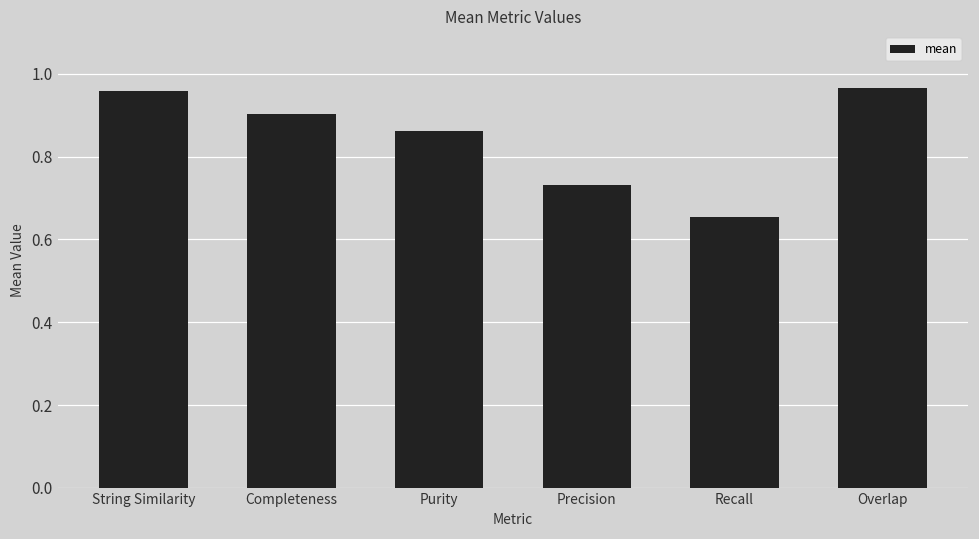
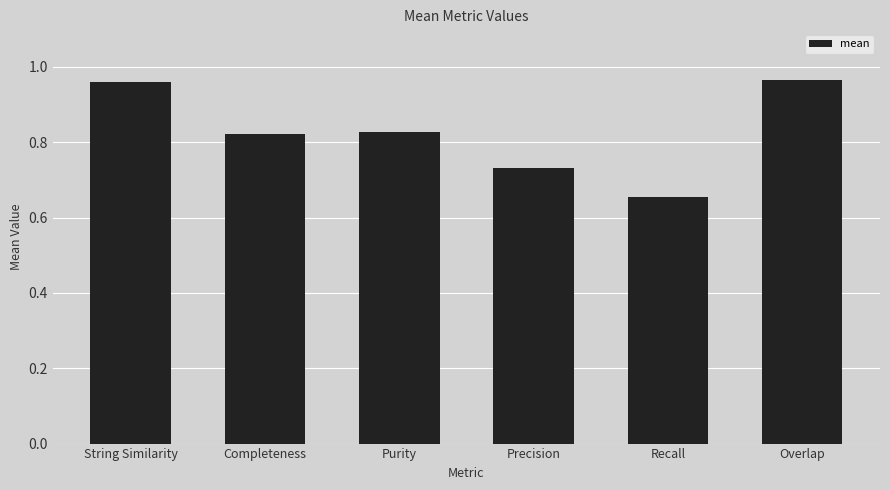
  {
    "String Similarity": 0.96,
-   "Completeness": 0.90,
-   "Purity": 0.86,
+   "Completeness": 0.82,
+   "Purity": 0.83,
    "Precision": 0.73,
    "Recall": 0.65,
    "Overlap": 0.97
  }
